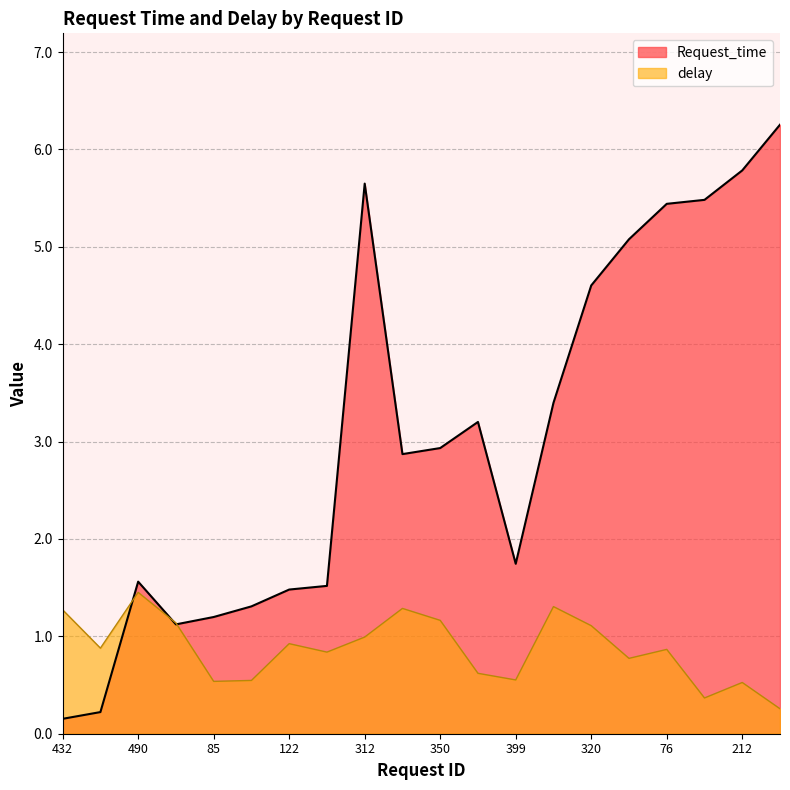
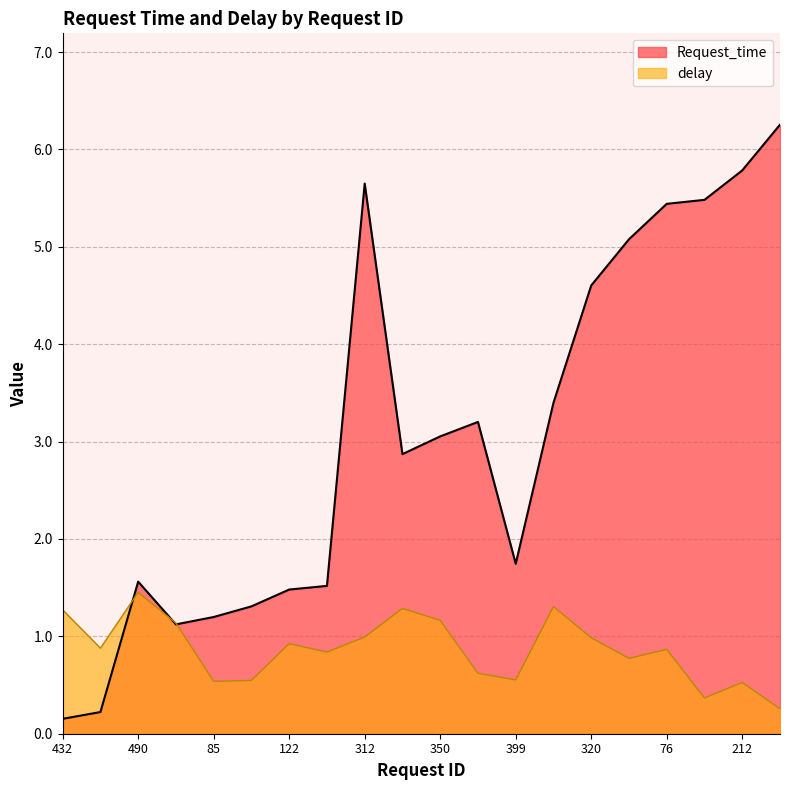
  {
    "Request_time": {
      "432": 0.2,
      "490": 1.6,
      "85": 1.2,
      "122": 1.5,
      "312": 5.6,
-     "350": 2.9,
+     "350": 3.1,
      "399": 1.7,
      "320": 4.6,
      "76": 5.4,
      "212": 5.8
    },
    "delay": {
      "432": 1.3,
      "490": 1.5,
      "85": 0.5,
      "122": 0.9,
      "312": 1.0,
      "350": 1.2,
      "399": 0.6,
-     "320": 1.1,
+     "320": 1.0,
      "76": 0.9,
      "212": 0.5
    }
  }
